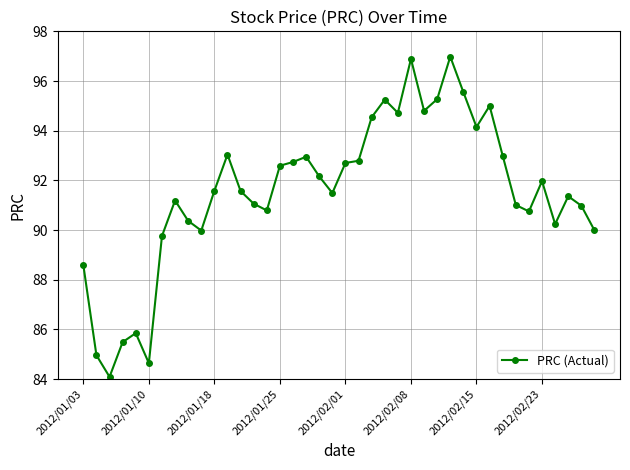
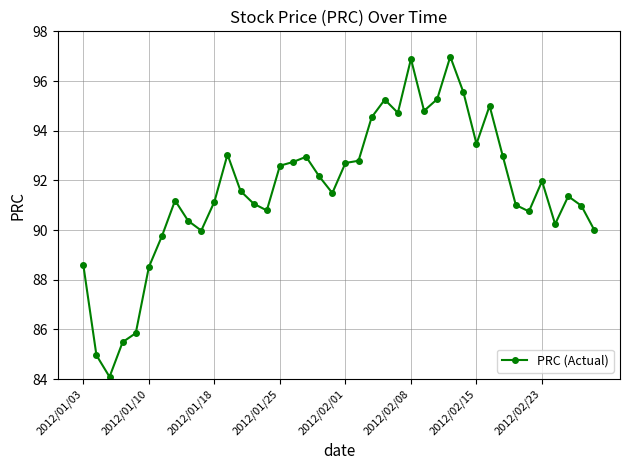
  {
    "2012/01/03": 88.6,
-   "2012/01/10": 84.6,
-   "2012/01/18": 91.6,
+   "2012/01/10": 88.5,
+   "2012/01/18": 91.1,
    "2012/01/25": 92.6,
    "2012/02/01": 92.7,
    "2012/02/08": 96.9,
-   "2012/02/15": 94.2,
+   "2012/02/15": 93.5,
    "2012/02/23": 92.0
  }
